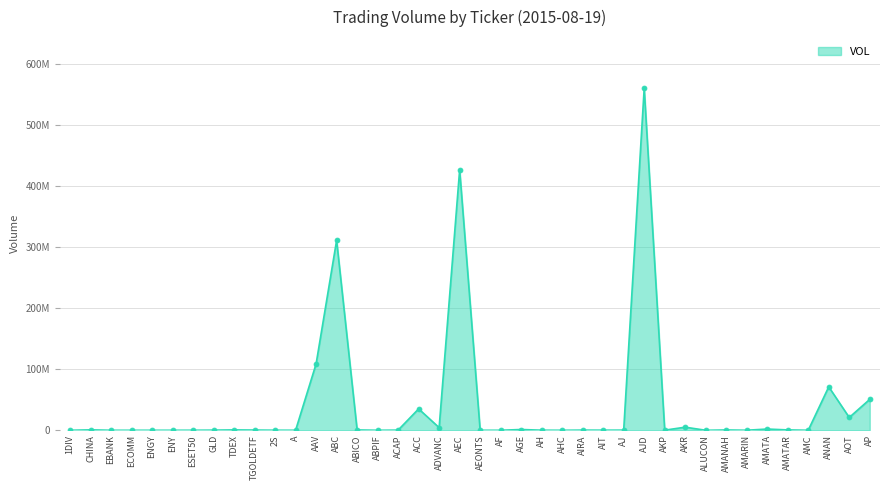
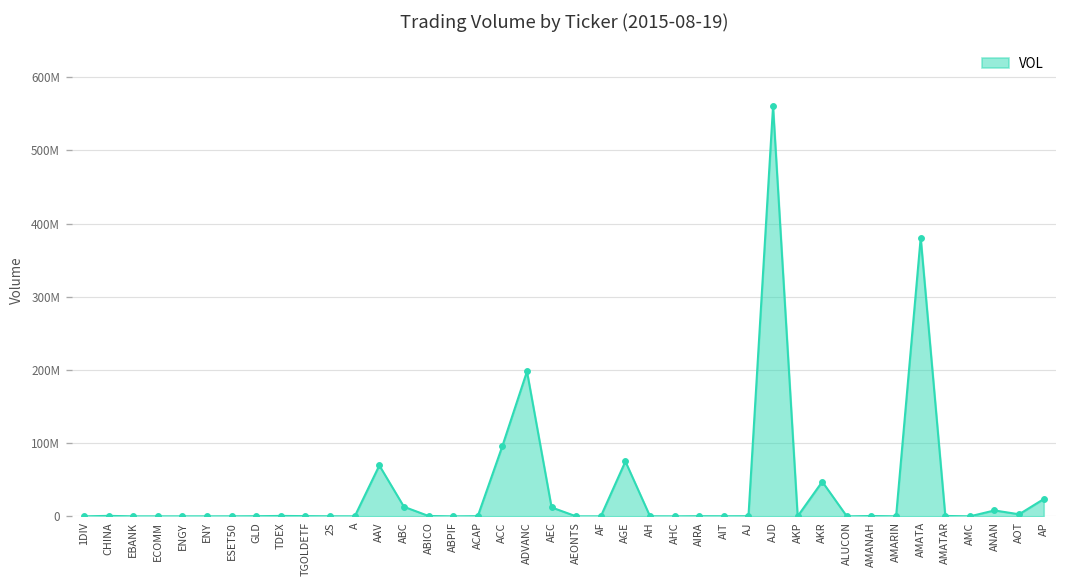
  {
    "1DIV": 0,
    "CHINA": 0,
    "EBANK": 0,
    "ECOMM": 0,
    "ENGY": 0,
    "ENY": 0,
    "ESET50": 0,
    "GLD": 0,
    "TDEX": 0,
    "TGOLDETF": 0,
    "2S": 0,
    "A": 0,
-   "AAV": 110000000,
-   "ABC": 310000000,
+   "AAV": 70000000,
+   "ABC": 10000000,
    "ABICO": 0,
    "ABPIF": 0,
    "ACAP": 0,
-   "ACC": 40000000,
-   "ADVANC": 0,
-   "AEC": 430000000,
+   "ACC": 100000000,
+   "ADVANC": 200000000,
+   "AEC": 10000000,
    "AEONTS": 0,
    "AF": 0,
-   "AGE": 0,
+   "AGE": 80000000,
    "AH": 0,
    "AHC": 0,
    "AIRA": 0,
    "AIT": 0,
    "AJ": 0,
    "AJD": 560000000,
    "AKP": 0,
-   "AKR": 10000000,
+   "AKR": 50000000,
    "ALUCON": 0,
    "AMANAH": 0,
    "AMARIN": 0,
-   "AMATA": 0,
+   "AMATA": 380000000,
    "AMATAR": 0,
    "AMC": 0,
-   "ANAN": 70000000,
-   "AOT": 20000000,
-   "AP": 50000000
+   "ANAN": 10000000,
+   "AOT": 0,
+   "AP": 20000000
  }
